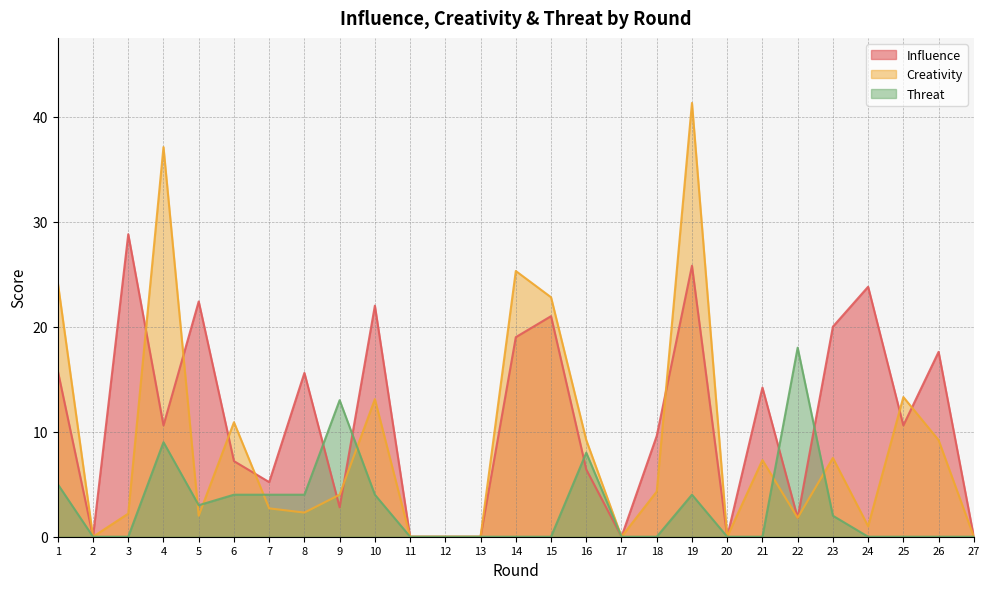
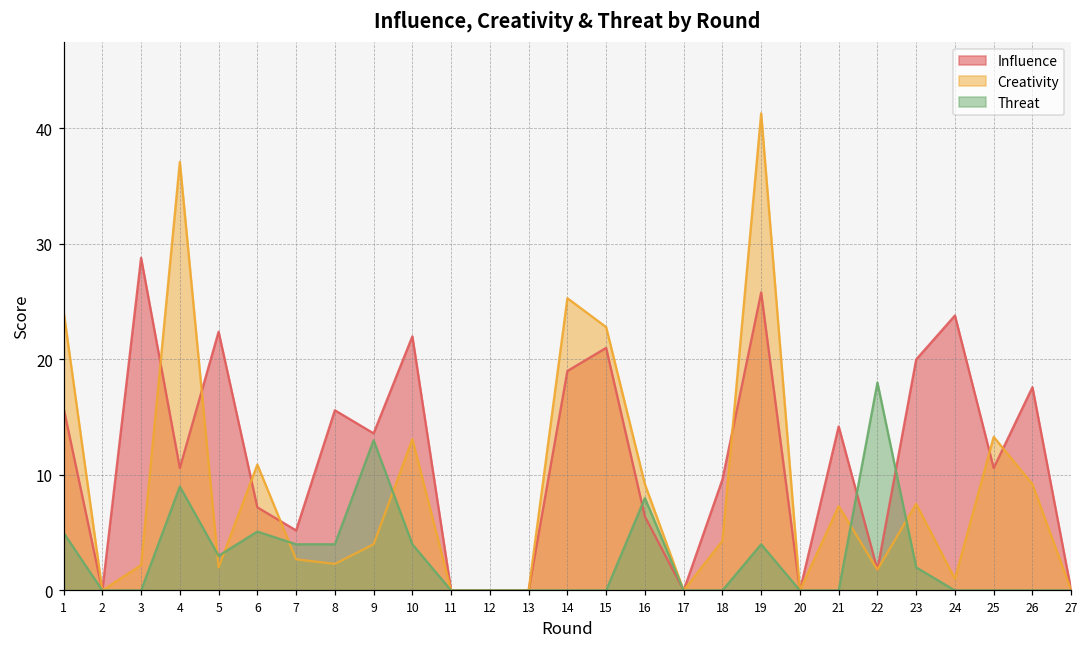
  {
    "Influence": {
      "1": 15.8,
      "3": 28.8,
      "4": 10.6,
      "5": 22.4,
      "6": 7.2,
      "7": 5.2,
      "8": 15.6,
-     "9": 2.8,
+     "9": 13.6,
      "10": 22.0,
      "14": 19.0,
      "15": 21.0,
      "16": 6.4,
      "18": 9.6,
      "19": 25.8,
      "21": 14.2,
      "23": 20.0,
      "24": 23.8,
      "25": 10.6,
      "26": 17.6
    },
    "Creativity": {
      "1": 24.2,
      "3": 2.2,
      "4": 37.1,
      "5": 2.0,
      "6": 10.9,
      "7": 2.7,
      "8": 2.3,
      "9": 4.0,
      "10": 13.1,
      "14": 25.3,
      "15": 22.8,
      "16": 9.2,
      "18": 4.3,
      "19": 41.3,
      "21": 7.3,
      "23": 7.5,
      "24": 1.0,
      "25": 13.3,
      "26": 9.2
    },
    "Threat": {
      "1": 5.0,
      "3": 0.0,
      "4": 9.0,
      "5": 3.0,
-     "6": 4.0,
+     "6": 5.1,
      "7": 4.0,
      "8": 4.0,
      "9": 13.0,
      "10": 4.0,
      "14": 0.0,
      "15": 0.0,
      "16": 8.0,
      "18": 0.0,
      "19": 4.0,
      "21": 0.0,
      "22": 18.0,
      "23": 2.0,
      "24": 0.0,
      "25": 0.0,
      "26": 0.0
    }
  }
